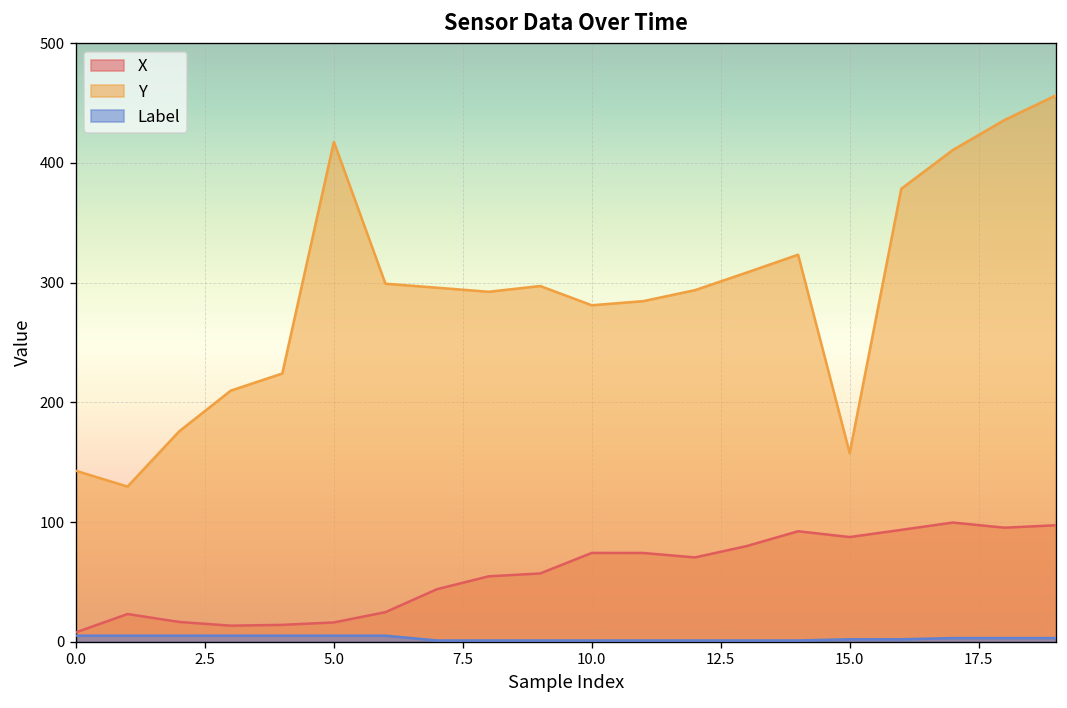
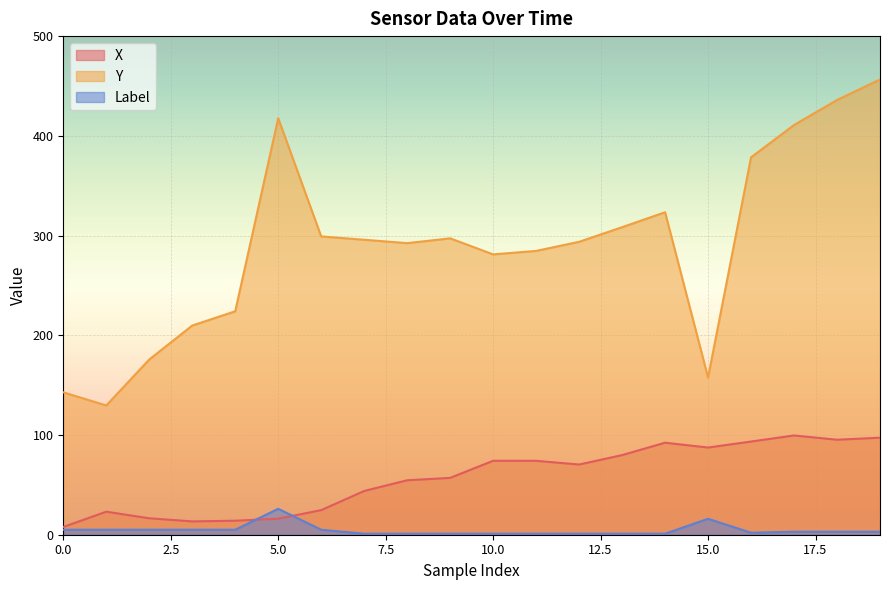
  {
    "X": {
      "0.0": 10,
      "5.0": 20,
      "10.0": 70,
      "15.0": 90
    },
    "Y": {
      "0.0": 140,
      "5.0": 420,
      "10.0": 280,
      "15.0": 160
    },
    "Label": {
      "0.0": 10,
-     "5.0": 10,
+     "5.0": 30,
      "10.0": 0,
-     "15.0": 0
+     "15.0": 20
    }
  }
